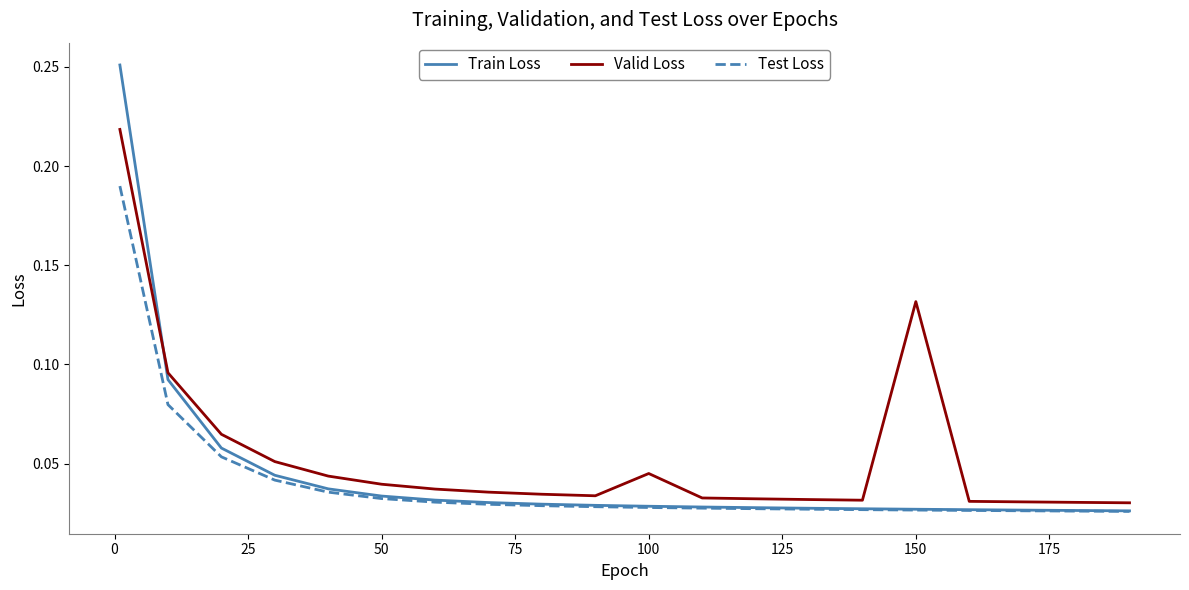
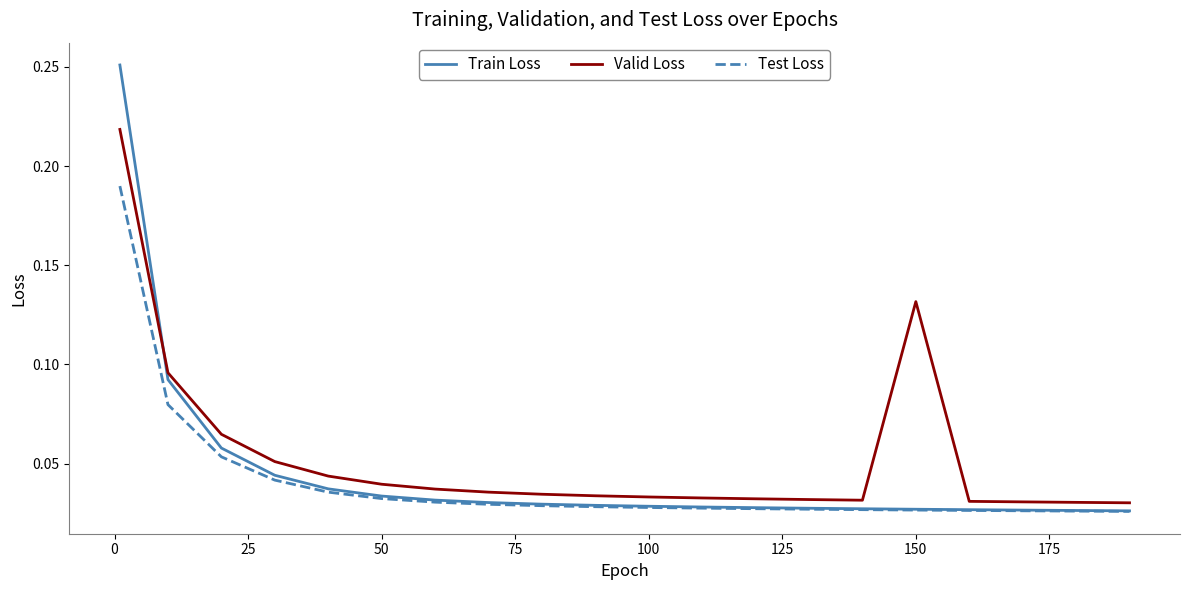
  {
    "Valid Loss": {
      "50": 0.040,
-     "100": 0.045,
+     "100": 0.033,
      "150": 0.132
    }
  }
